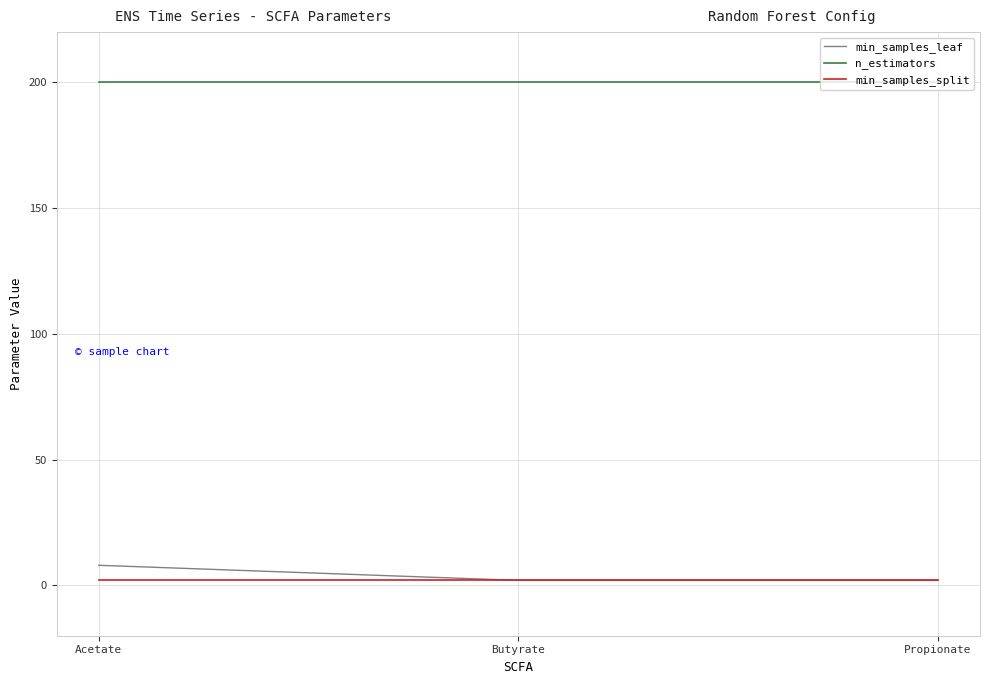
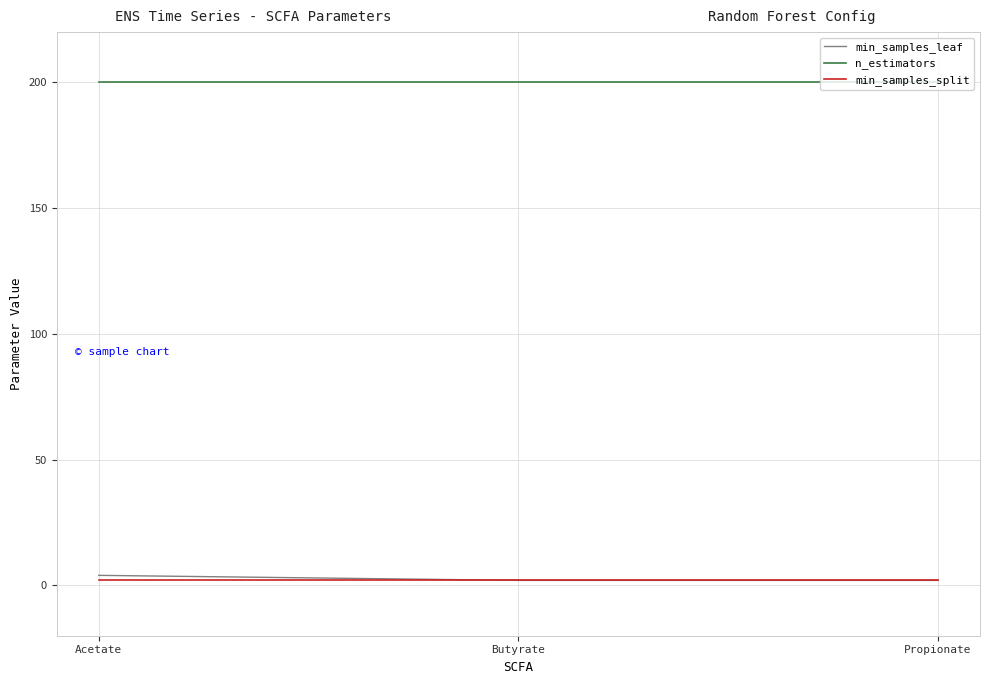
  {
    "min_samples_leaf": {
-     "Acetate": 8
+     "Acetate": 4
    },
    "n_estimators": {
      "Acetate": 200,
      "Butyrate": 200
    },
    "min_samples_split": {
      "Acetate": 2
    }
  }
